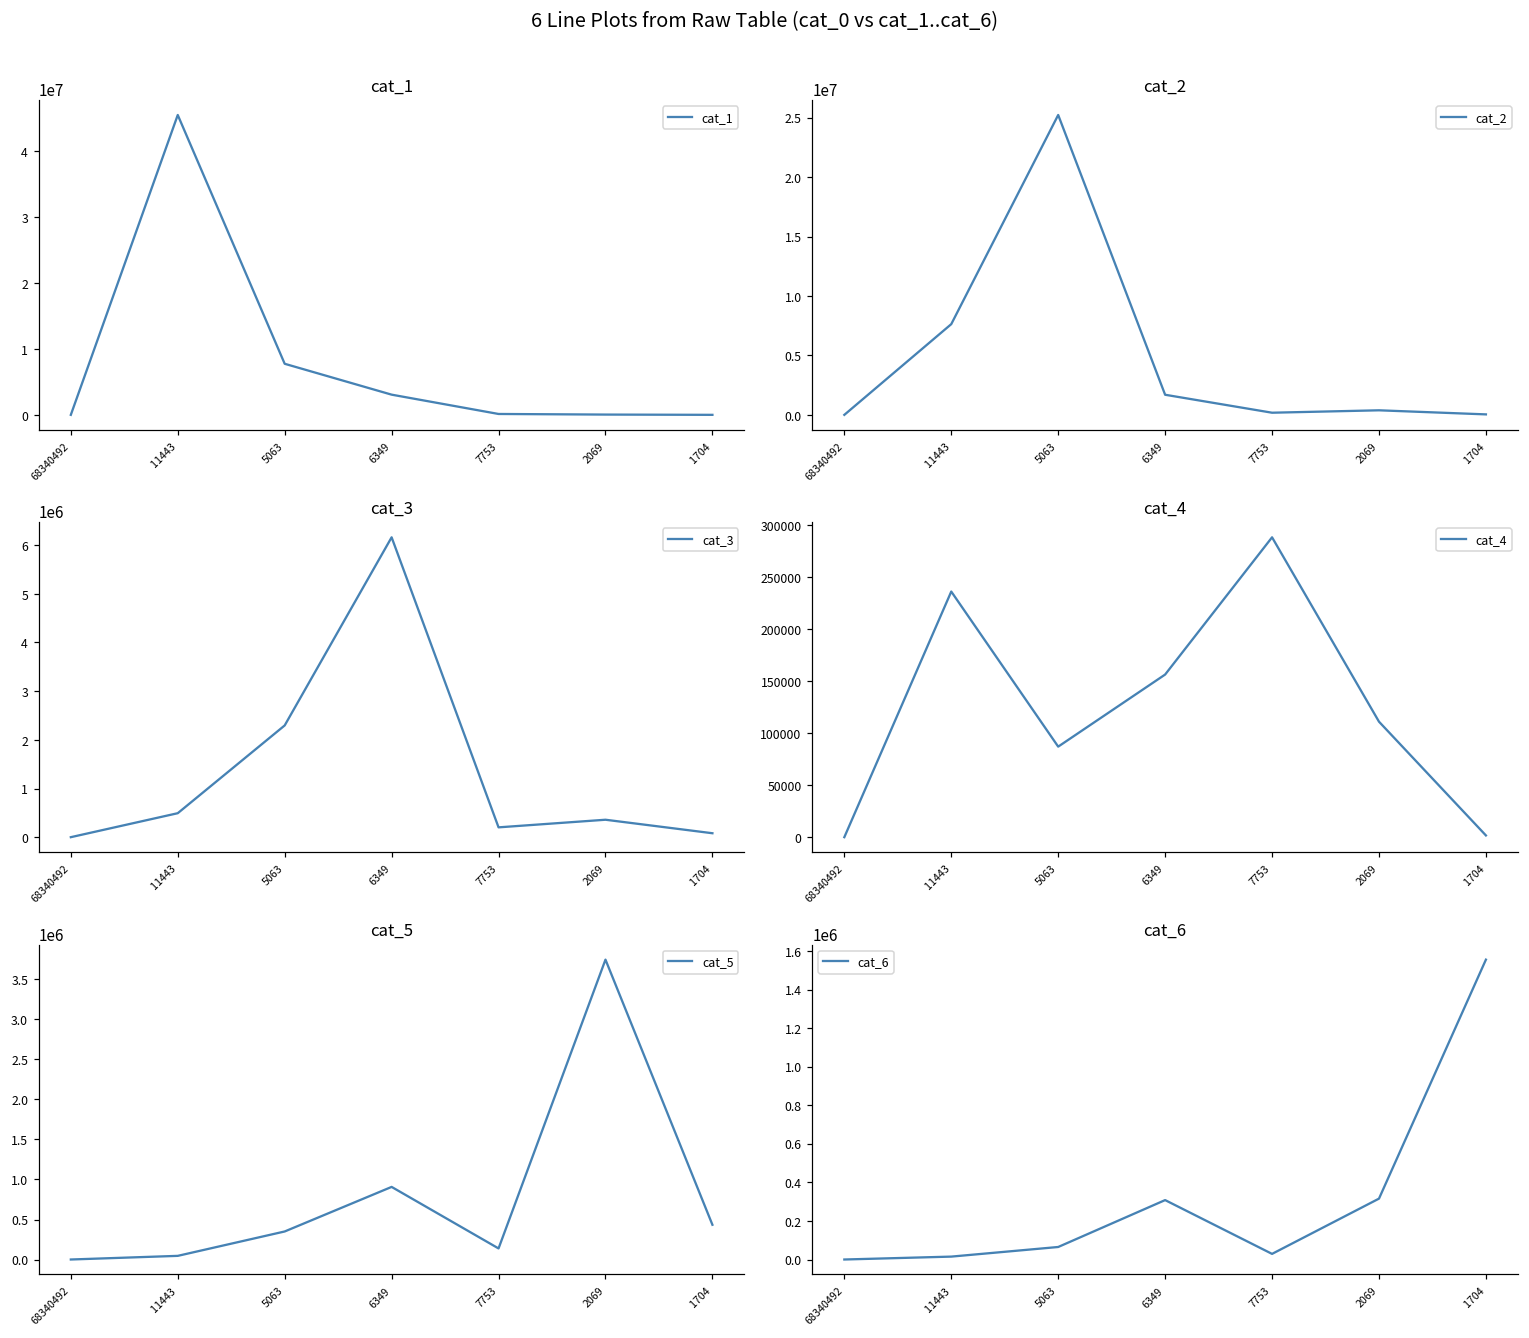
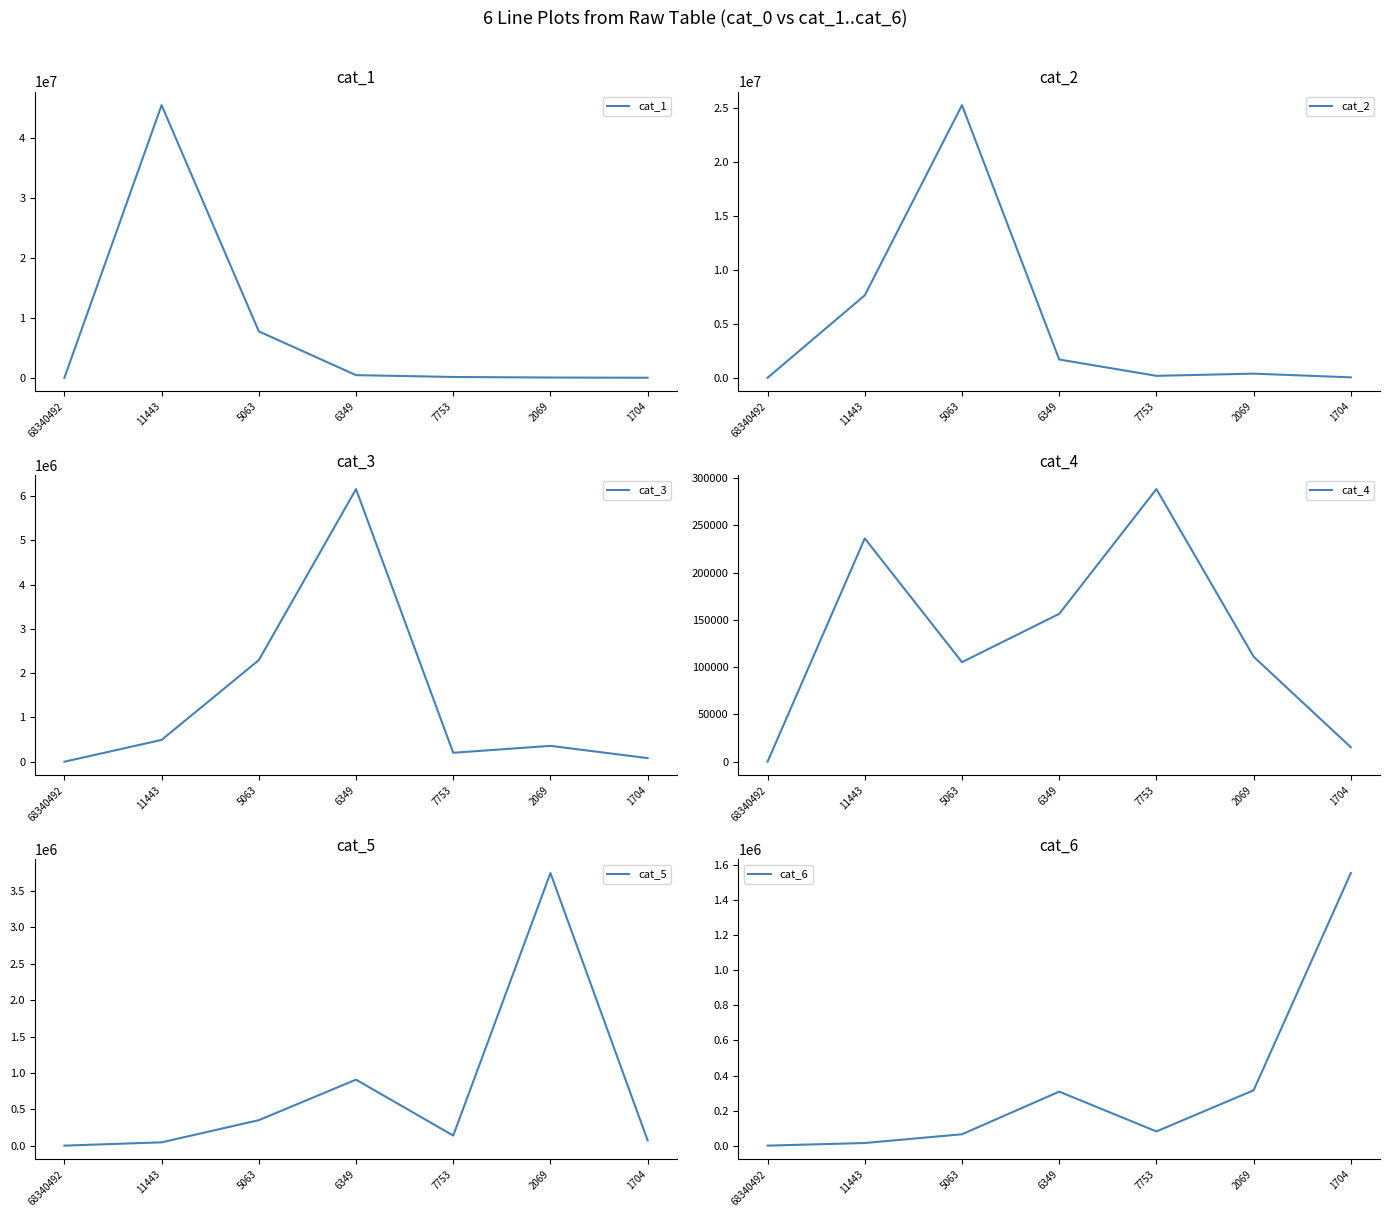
  {
    "cat_1": {
      "68340492": 0,
      "11443": 45000000,
      "5063": 8000000,
-     "6349": 3000000,
+     "6349": 0,
      "7753": 0,
      "2069": 0,
      "1704": 0
    },
    "cat_2": {
      "68340492": 0,
      "11443": 7600000,
      "5063": 25200000,
      "6349": 1700000,
      "7753": 200000,
      "2069": 400000,
      "1704": 0
    },
    "cat_3": {
      "68340492": 0,
      "11443": 500000,
      "5063": 2300000,
      "6349": 6200000,
      "7753": 200000,
      "2069": 400000,
      "1704": 100000
    },
    "cat_4": {
      "68340492": 0,
      "11443": 240000,
-     "5063": 90000,
+     "5063": 110000,
      "6349": 160000,
      "7753": 290000,
      "2069": 110000,
-     "1704": 0
+     "1704": 20000
    },
    "cat_5": {
      "68340492": 0,
      "11443": 0,
      "5063": 400000,
      "6349": 900000,
      "7753": 100000,
      "2069": 3700000,
-     "1704": 400000
+     "1704": 100000
    },
    "cat_6": {
      "68340492": 0,
      "11443": 20000,
      "5063": 60000,
      "6349": 310000,
-     "7753": 30000,
+     "7753": 80000,
      "2069": 320000,
      "1704": 1550000
    }
  }
